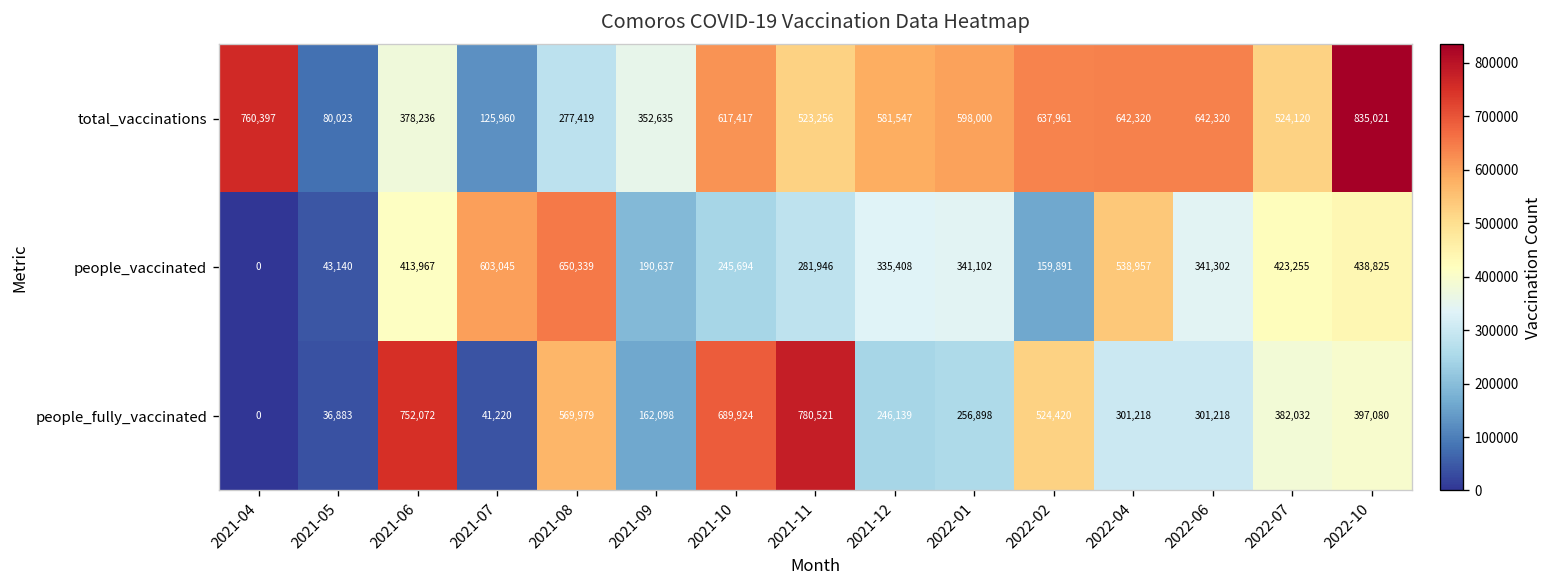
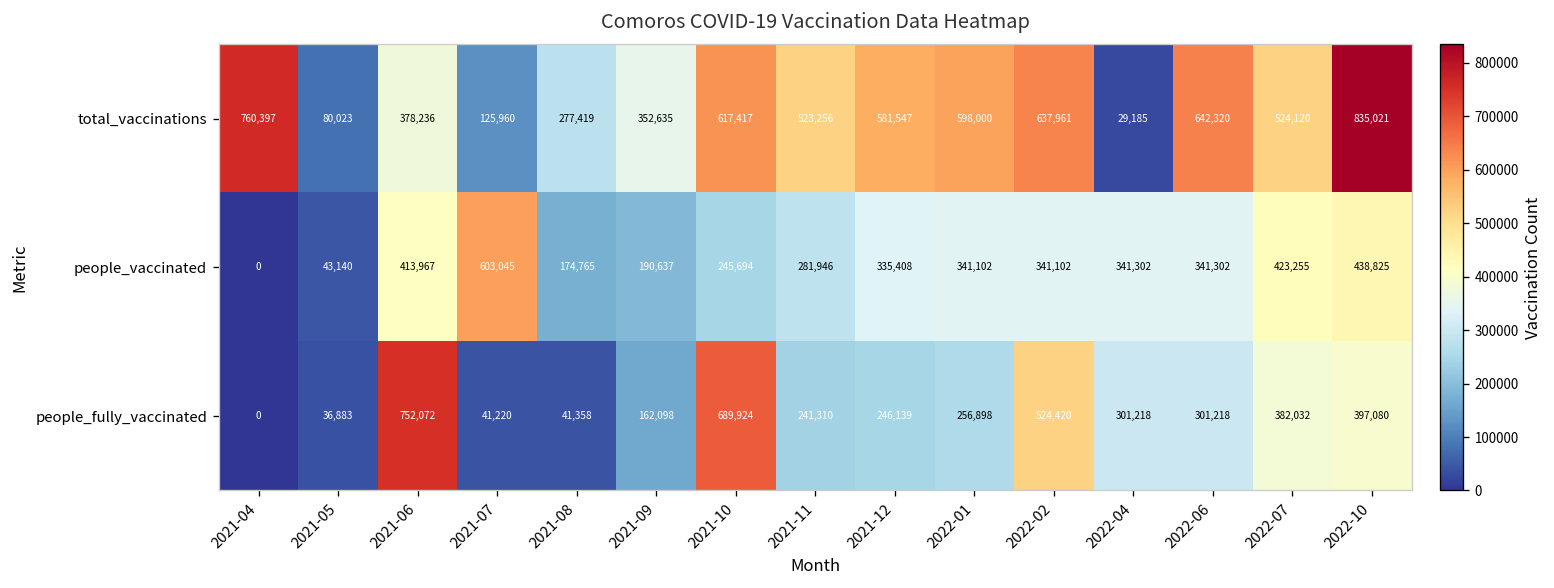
  {
    "total_vaccinations": {
      "2021-04": "760,397",
      "2021-05": "80,023",
      "2021-06": "378,236",
      "2021-07": "125,960",
      "2021-08": "277,419",
      "2021-09": "352,635",
      "2021-10": "617,417",
      "2021-11": "523,256",
      "2021-12": "581,547",
      "2022-01": "598,000",
      "2022-02": "637,961",
-     "2022-04": "642,320",
+     "2022-04": "29,185",
      "2022-06": "642,320",
      "2022-07": "524,120",
      "2022-10": "835,021"
    },
    "people_vaccinated": {
      "2021-04": "0",
      "2021-05": "43,140",
      "2021-06": "413,967",
      "2021-07": "603,045",
-     "2021-08": "650,339",
+     "2021-08": "174,765",
      "2021-09": "190,637",
      "2021-10": "245,694",
      "2021-11": "281,946",
      "2021-12": "335,408",
      "2022-01": "341,102",
-     "2022-02": "159,891",
-     "2022-04": "538,957",
+     "2022-02": "341,102",
+     "2022-04": "341,302",
      "2022-06": "341,302",
      "2022-07": "423,255",
      "2022-10": "438,825"
    },
    "people_fully_vaccinated": {
      "2021-04": "0",
      "2021-05": "36,883",
      "2021-06": "752,072",
      "2021-07": "41,220",
-     "2021-08": "569,979",
+     "2021-08": "41,358",
      "2021-09": "162,098",
      "2021-10": "689,924",
-     "2021-11": "780,521",
+     "2021-11": "241,310",
      "2021-12": "246,139",
      "2022-01": "256,898",
      "2022-02": "524,420",
      "2022-04": "301,218",
      "2022-06": "301,218",
      "2022-07": "382,032",
      "2022-10": "397,080"
    }
  }
